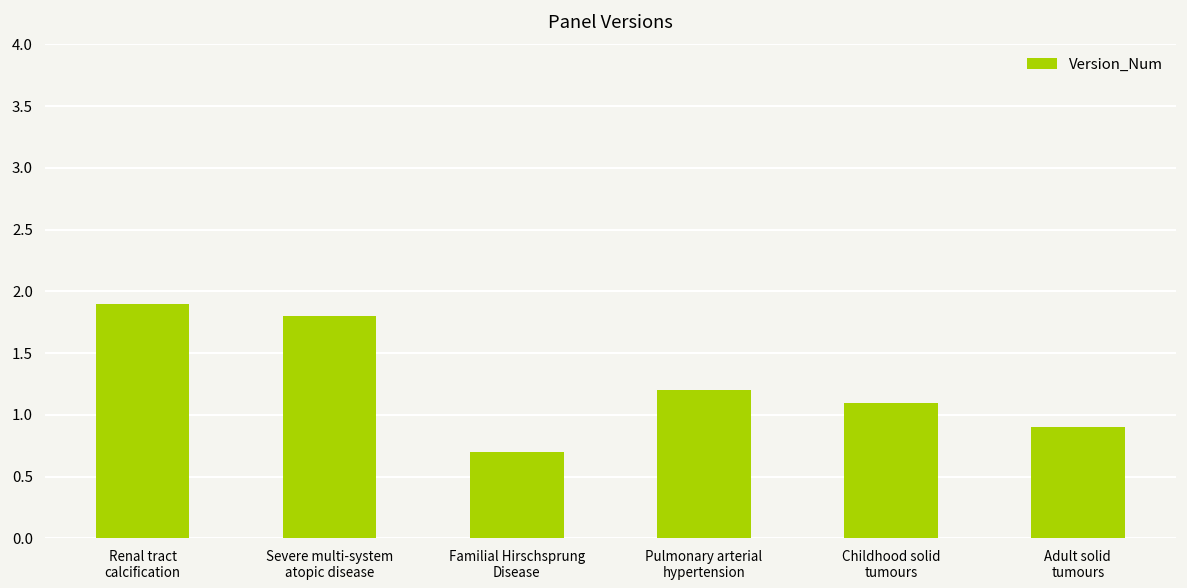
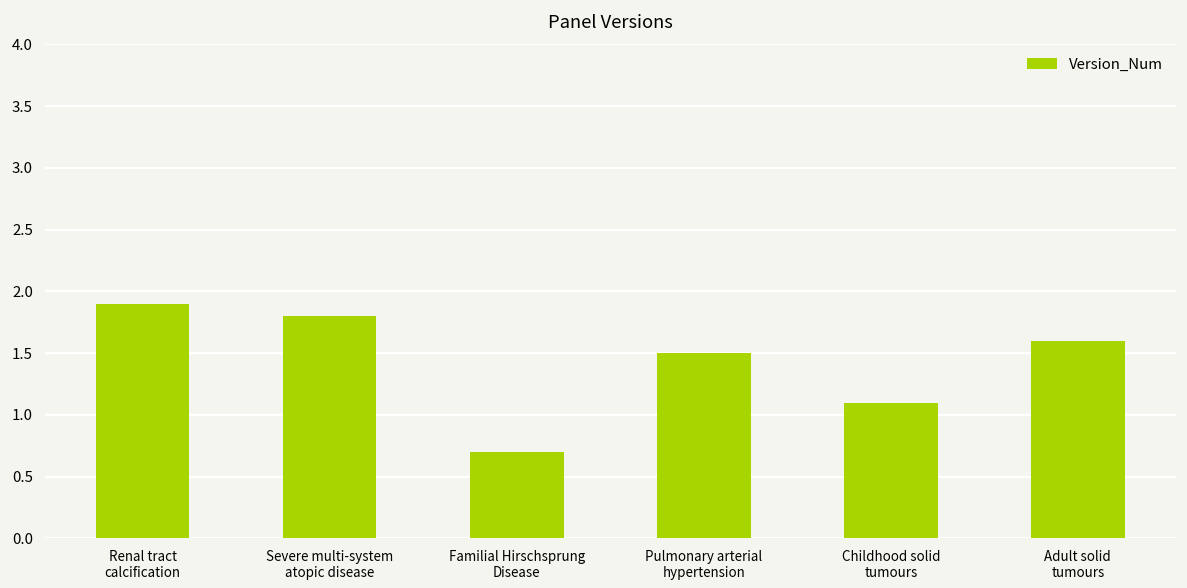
  {
    "Renal tract calcification": 1.9,
    "Severe multi-system atopic disease": 1.8,
    "Familial Hirschsprung Disease": 0.7,
-   "Pulmonary arterial hypertension": 1.2,
+   "Pulmonary arterial hypertension": 1.5,
    "Childhood solid tumours": 1.1,
-   "Adult solid tumours": 0.9
+   "Adult solid tumours": 1.6
  }
